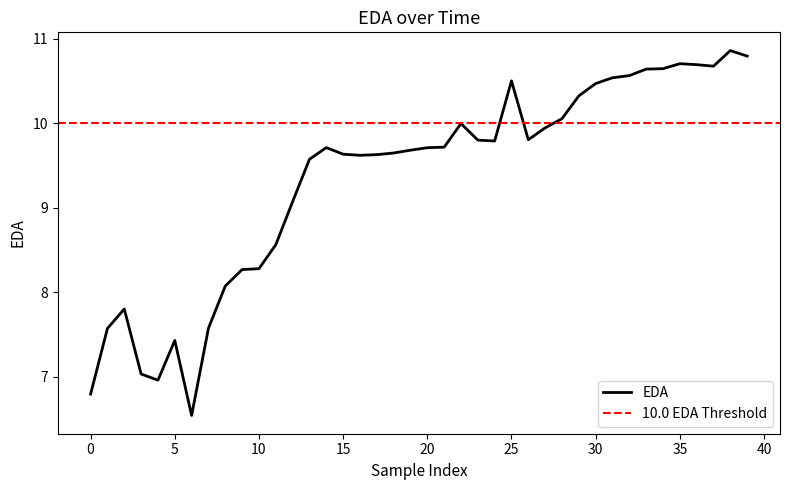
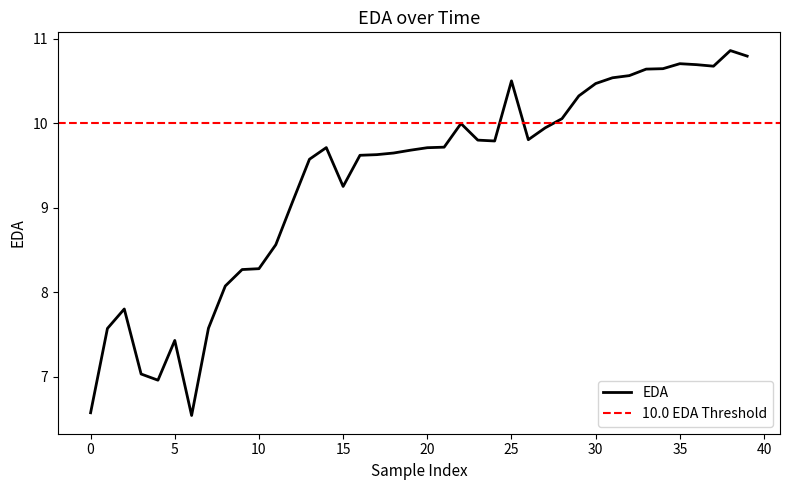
  {
-   "0": 6.8,
+   "0": 6.6,
    "5": 7.4,
    "10": 8.3,
-   "15": 9.6,
+   "15": 9.3,
    "20": 9.7,
    "25": 10.5,
    "30": 10.5,
    "35": 10.7
  }
